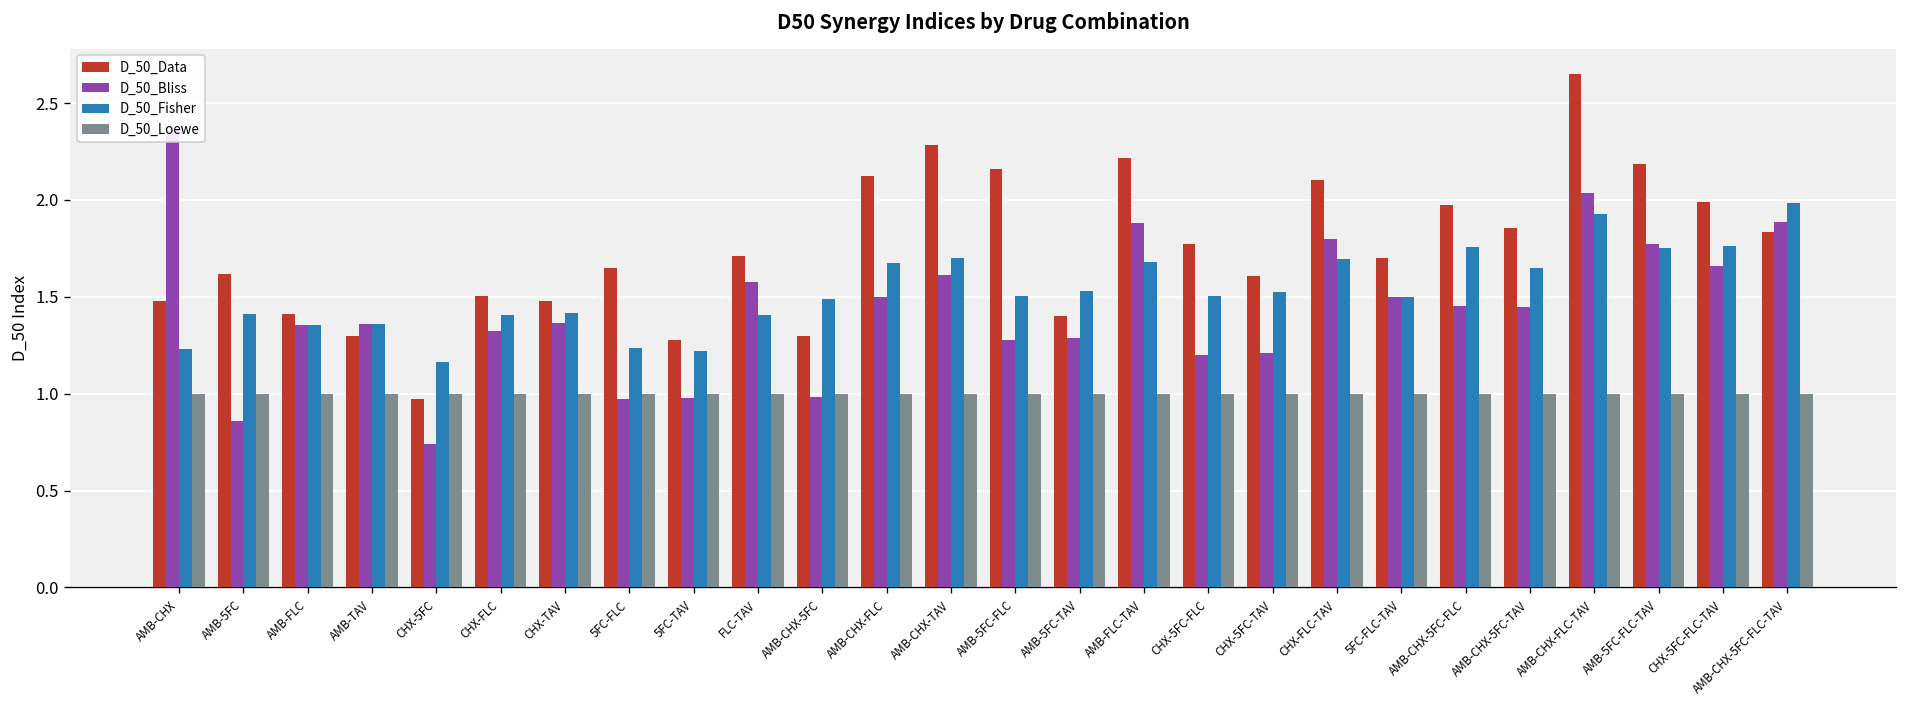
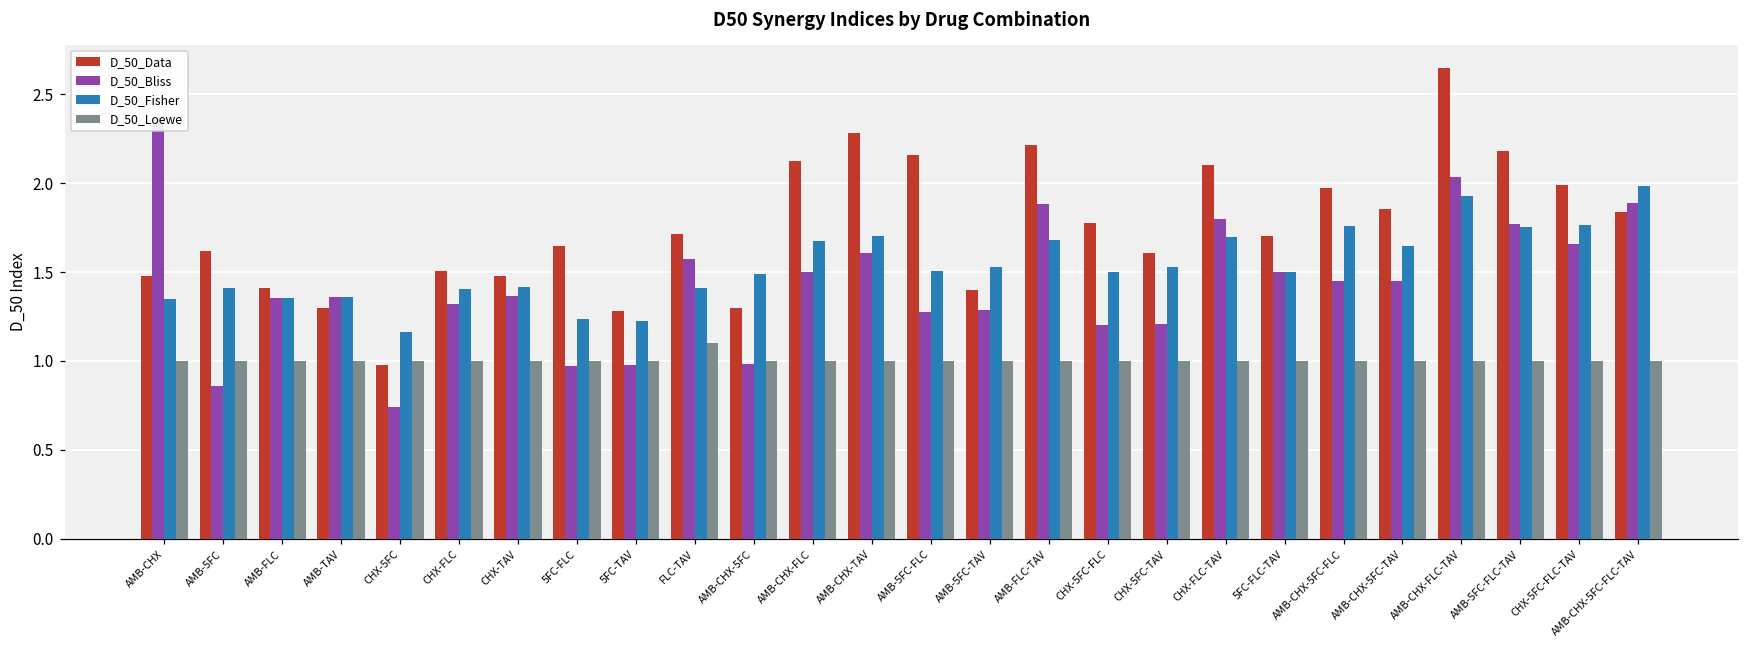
  {
    "D_50_Data": {
      "AMB-CHX": 1.48,
      "AMB-5FC": 1.62,
      "AMB-FLC": 1.41,
      "AMB-TAV": 1.30,
      "CHX-5FC": 0.98,
      "CHX-FLC": 1.51,
      "CHX-TAV": 1.48,
      "5FC-FLC": 1.65,
      "5FC-TAV": 1.28,
      "FLC-TAV": 1.71,
      "AMB-CHX-5FC": 1.30,
      "AMB-CHX-FLC": 2.12,
      "AMB-CHX-TAV": 2.28,
      "AMB-5FC-FLC": 2.16,
      "AMB-5FC-TAV": 1.40,
      "AMB-FLC-TAV": 2.21,
      "CHX-5FC-FLC": 1.77,
      "CHX-5FC-TAV": 1.61,
      "CHX-FLC-TAV": 2.10,
      "5FC-FLC-TAV": 1.70,
      "AMB-CHX-5FC-FLC": 1.97,
      "AMB-CHX-5FC-TAV": 1.85,
      "AMB-CHX-FLC-TAV": 2.65,
      "AMB-5FC-FLC-TAV": 2.18,
      "CHX-5FC-FLC-TAV": 1.99,
      "AMB-CHX-5FC-FLC-TAV": 1.84
    },
    "D_50_Bliss": {
      "AMB-5FC": 0.86,
      "AMB-FLC": 1.35,
      "AMB-TAV": 1.36,
      "CHX-5FC": 0.74,
      "CHX-FLC": 1.32,
      "CHX-TAV": 1.37,
      "5FC-FLC": 0.97,
      "5FC-TAV": 0.98,
      "FLC-TAV": 1.58,
      "AMB-CHX-5FC": 0.99,
      "AMB-CHX-FLC": 1.50,
      "AMB-CHX-TAV": 1.61,
      "AMB-5FC-FLC": 1.28,
      "AMB-5FC-TAV": 1.29,
      "AMB-FLC-TAV": 1.88,
      "CHX-5FC-FLC": 1.20,
      "CHX-5FC-TAV": 1.21,
      "CHX-FLC-TAV": 1.80,
      "5FC-FLC-TAV": 1.50,
      "AMB-CHX-5FC-FLC": 1.45,
      "AMB-CHX-5FC-TAV": 1.45,
      "AMB-CHX-FLC-TAV": 2.04,
      "AMB-5FC-FLC-TAV": 1.77,
      "CHX-5FC-FLC-TAV": 1.66,
      "AMB-CHX-5FC-FLC-TAV": 1.89
    },
    "D_50_Fisher": {
-     "AMB-CHX": 1.23,
+     "AMB-CHX": 1.35,
      "AMB-5FC": 1.41,
      "AMB-FLC": 1.35,
      "AMB-TAV": 1.36,
      "CHX-5FC": 1.16,
      "CHX-FLC": 1.41,
      "CHX-TAV": 1.41,
      "5FC-FLC": 1.24,
      "5FC-TAV": 1.22,
      "FLC-TAV": 1.41,
      "AMB-CHX-5FC": 1.49,
      "AMB-CHX-FLC": 1.68,
      "AMB-CHX-TAV": 1.70,
      "AMB-5FC-FLC": 1.51,
      "AMB-5FC-TAV": 1.53,
      "AMB-FLC-TAV": 1.68,
      "CHX-5FC-FLC": 1.50,
      "CHX-5FC-TAV": 1.53,
      "CHX-FLC-TAV": 1.70,
      "5FC-FLC-TAV": 1.50,
      "AMB-CHX-5FC-FLC": 1.76,
      "AMB-CHX-5FC-TAV": 1.65,
      "AMB-CHX-FLC-TAV": 1.93,
      "AMB-5FC-FLC-TAV": 1.75,
      "CHX-5FC-FLC-TAV": 1.76,
      "AMB-CHX-5FC-FLC-TAV": 1.98
    },
    "D_50_Loewe": {
      "AMB-CHX": 1.00,
      "AMB-5FC": 1.00,
      "AMB-FLC": 1.00,
      "AMB-TAV": 1.00,
      "CHX-5FC": 1.00,
      "CHX-FLC": 1.00,
      "CHX-TAV": 1.00,
      "5FC-FLC": 1.00,
      "5FC-TAV": 1.00,
-     "FLC-TAV": 1.00,
+     "FLC-TAV": 1.10,
      "AMB-CHX-5FC": 1.00,
      "AMB-CHX-FLC": 1.00,
      "AMB-CHX-TAV": 1.00,
      "AMB-5FC-FLC": 1.00,
      "AMB-5FC-TAV": 1.00,
      "AMB-FLC-TAV": 1.00,
      "CHX-5FC-FLC": 1.00,
      "CHX-5FC-TAV": 1.00,
      "CHX-FLC-TAV": 1.00,
      "5FC-FLC-TAV": 1.00,
      "AMB-CHX-5FC-FLC": 1.00,
      "AMB-CHX-5FC-TAV": 1.00,
      "AMB-CHX-FLC-TAV": 1.00,
      "AMB-5FC-FLC-TAV": 1.00,
      "CHX-5FC-FLC-TAV": 1.00,
      "AMB-CHX-5FC-FLC-TAV": 1.00
    }
  }
